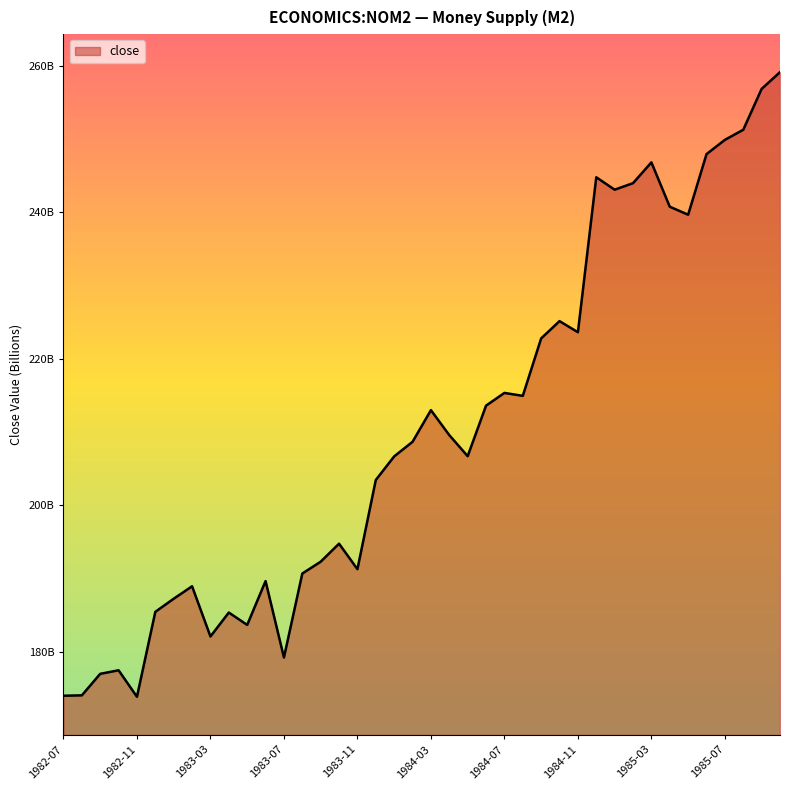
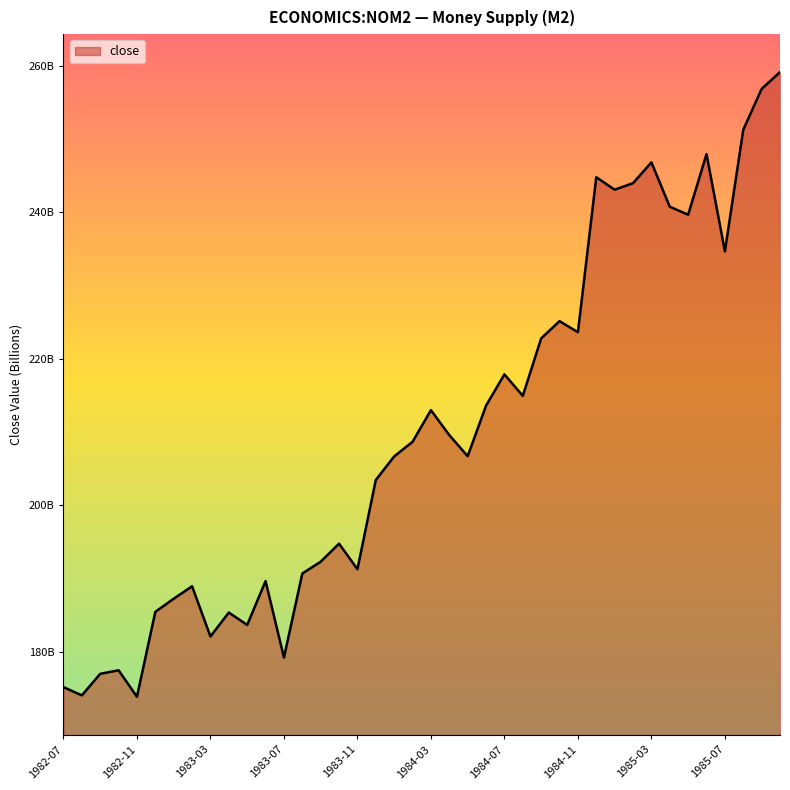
  {
-   "1982-07": 174000000000,
+   "1982-07": 175000000000,
    "1982-11": 174000000000,
    "1983-03": 182000000000,
    "1983-07": 179000000000,
    "1983-11": 191000000000,
    "1984-03": 213000000000,
-   "1984-07": 215000000000,
+   "1984-07": 218000000000,
    "1984-11": 224000000000,
    "1985-03": 247000000000,
-   "1985-07": 250000000000
+   "1985-07": 235000000000
  }
